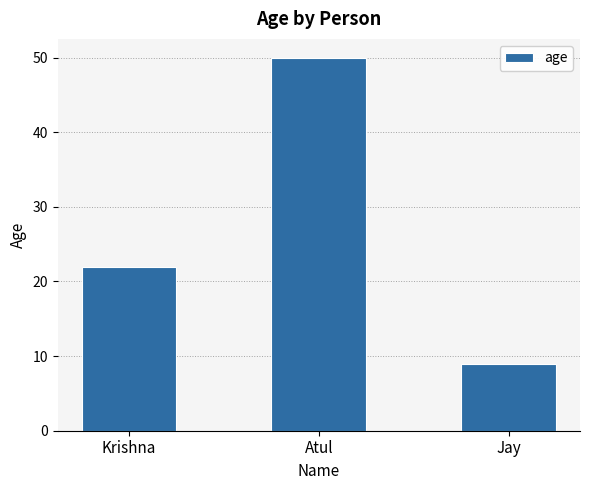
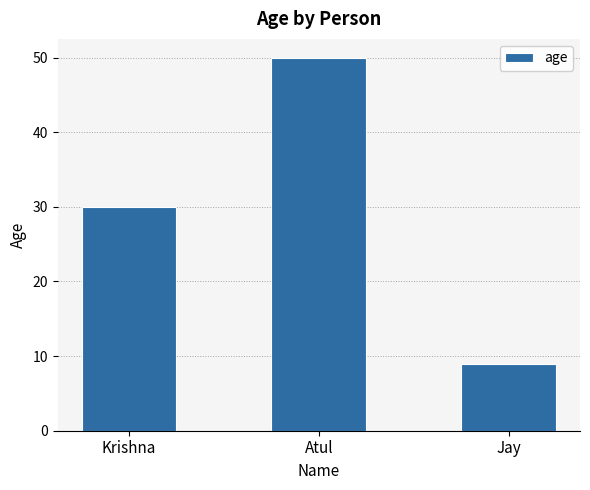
  {
-   "Krishna": 22,
+   "Krishna": 30,
    "Atul": 50,
    "Jay": 9
  }
